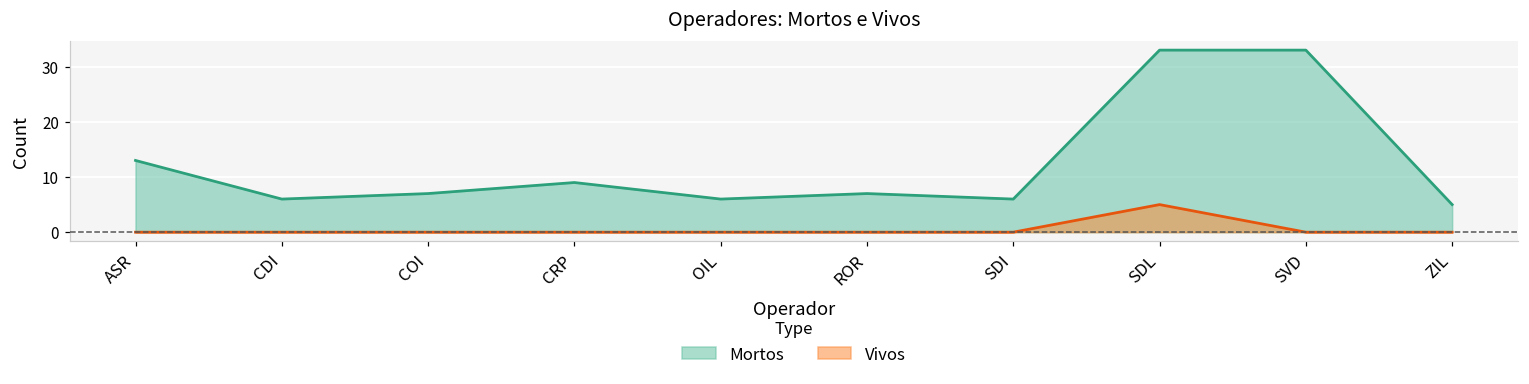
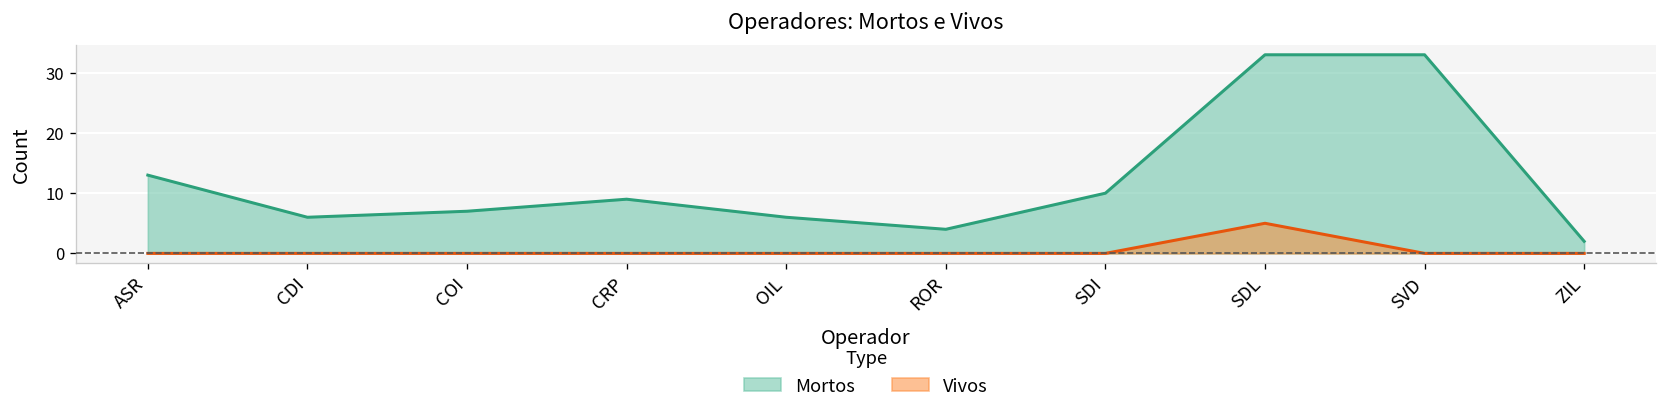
  {
    "Mortos": {
      "ASR": 13,
      "CDI": 6,
      "COI": 7,
      "CRP": 9,
      "OIL": 6,
-     "ROR": 7,
-     "SDI": 6,
+     "ROR": 4,
+     "SDI": 10,
      "SDL": 33,
      "SVD": 33,
-     "ZIL": 5
+     "ZIL": 2
    },
    "Vivos": {
      "ASR": 0,
      "CDI": 0,
      "COI": 0,
      "CRP": 0,
      "OIL": 0,
      "ROR": 0,
      "SDI": 0,
      "SDL": 5,
      "SVD": 0,
      "ZIL": 0
    }
  }
